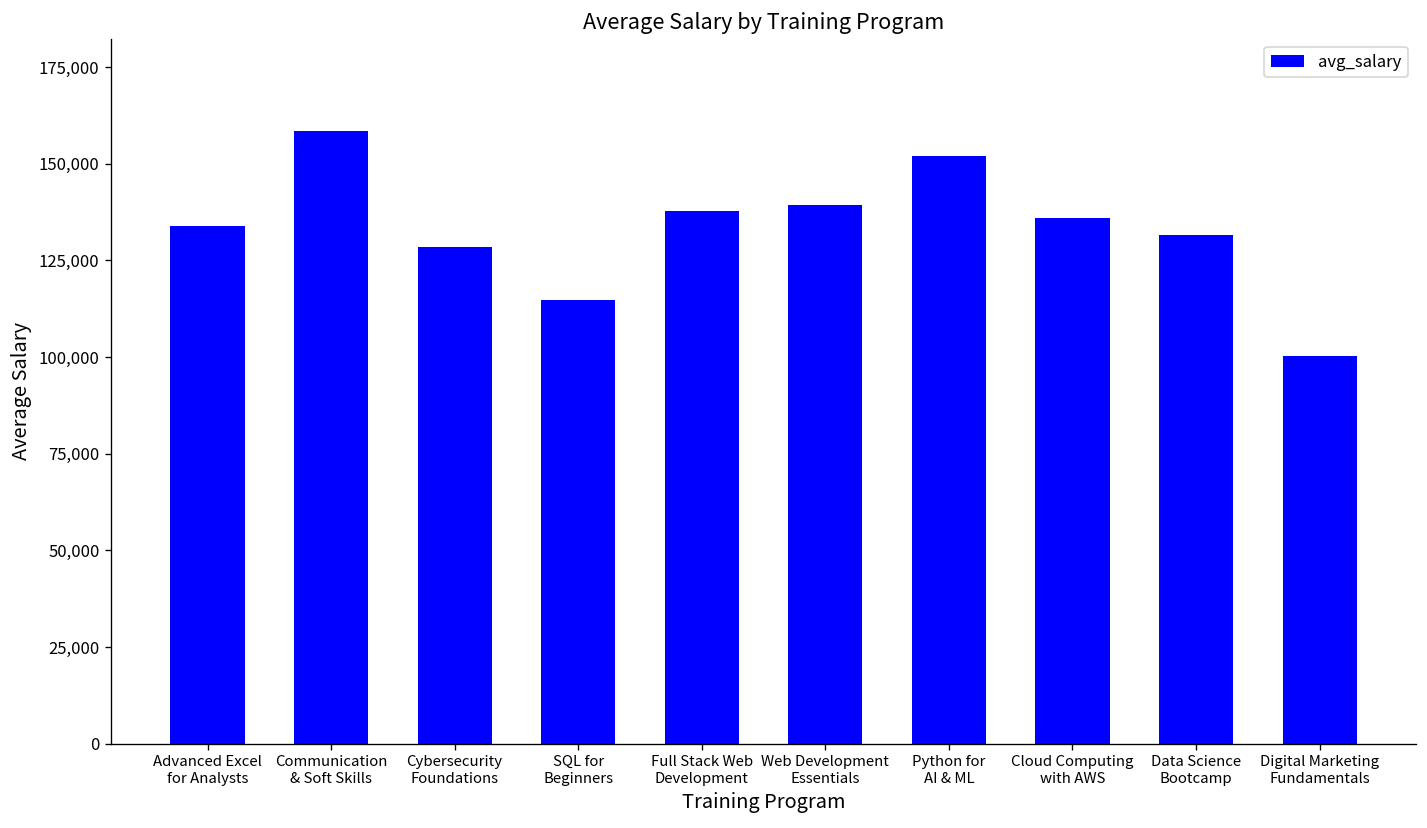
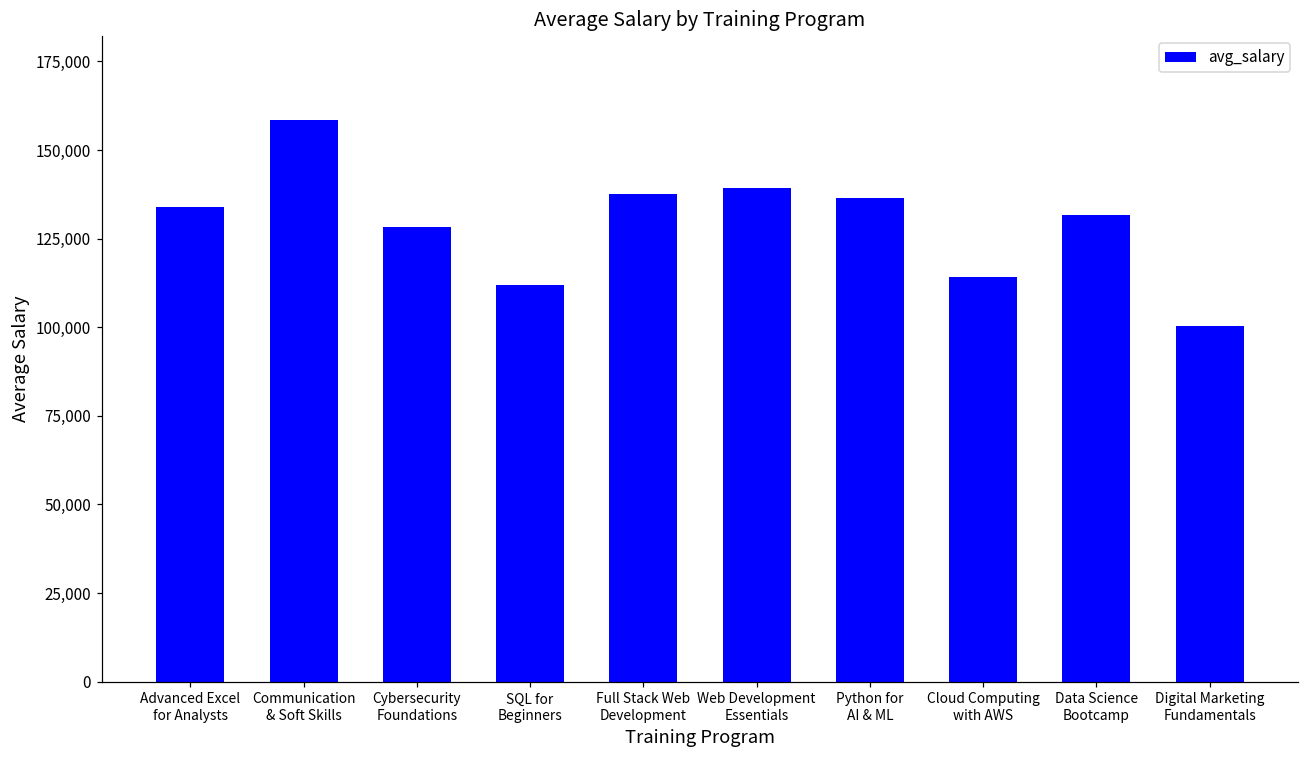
  {
    "Advanced Excel for Analysts": "134,000",
    "Communication & Soft Skills": "159,000",
    "Cybersecurity Foundations": "128,000",
-   "SQL for Beginners": "115,000",
+   "SQL for Beginners": "112,000",
    "Full Stack Web Development": "138,000",
    "Web Development Essentials": "139,000",
-   "Python for AI & ML": "152,000",
-   "Cloud Computing with AWS": "136,000",
+   "Python for AI & ML": "136,000",
+   "Cloud Computing with AWS": "114,000",
    "Data Science Bootcamp": "132,000",
    "Digital Marketing Fundamentals": "100,000"
  }
